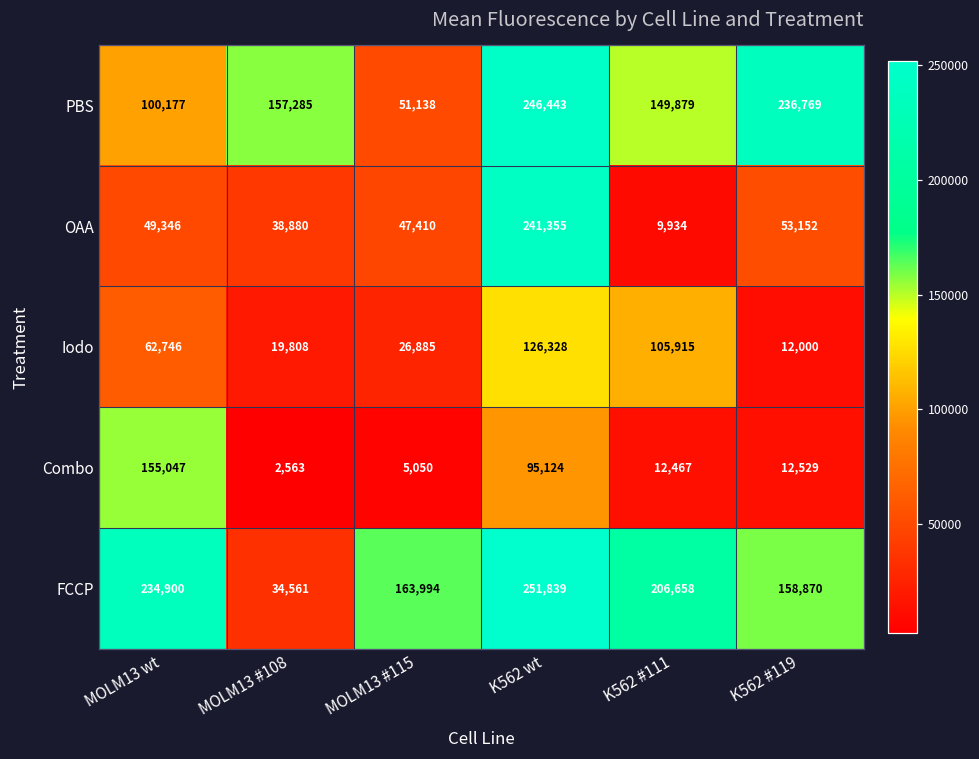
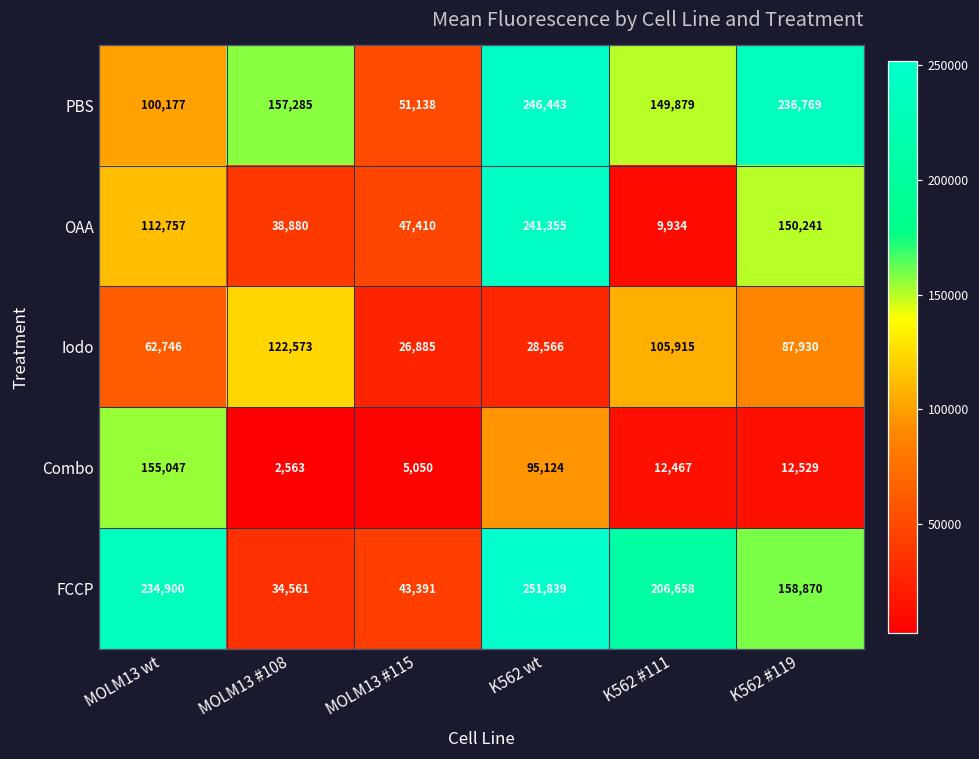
  {
    "PBS": {
      "MOLM13 wt": "100,177",
      "MOLM13 #108": "157,285",
      "MOLM13 #115": "51,138",
      "K562 wt": "246,443",
      "K562 #111": "149,879",
      "K562 #119": "236,769"
    },
    "OAA": {
-     "MOLM13 wt": "49,346",
+     "MOLM13 wt": "112,757",
      "MOLM13 #108": "38,880",
      "MOLM13 #115": "47,410",
      "K562 wt": "241,355",
      "K562 #111": "9,934",
-     "K562 #119": "53,152"
+     "K562 #119": "150,241"
    },
    "Iodo": {
      "MOLM13 wt": "62,746",
-     "MOLM13 #108": "19,808",
+     "MOLM13 #108": "122,573",
      "MOLM13 #115": "26,885",
-     "K562 wt": "126,328",
+     "K562 wt": "28,566",
      "K562 #111": "105,915",
-     "K562 #119": "12,000"
+     "K562 #119": "87,930"
    },
    "Combo": {
      "MOLM13 wt": "155,047",
      "MOLM13 #108": "2,563",
      "MOLM13 #115": "5,050",
      "K562 wt": "95,124",
      "K562 #111": "12,467",
      "K562 #119": "12,529"
    },
    "FCCP": {
      "MOLM13 wt": "234,900",
      "MOLM13 #108": "34,561",
-     "MOLM13 #115": "163,994",
+     "MOLM13 #115": "43,391",
      "K562 wt": "251,839",
      "K562 #111": "206,658",
      "K562 #119": "158,870"
    }
  }
